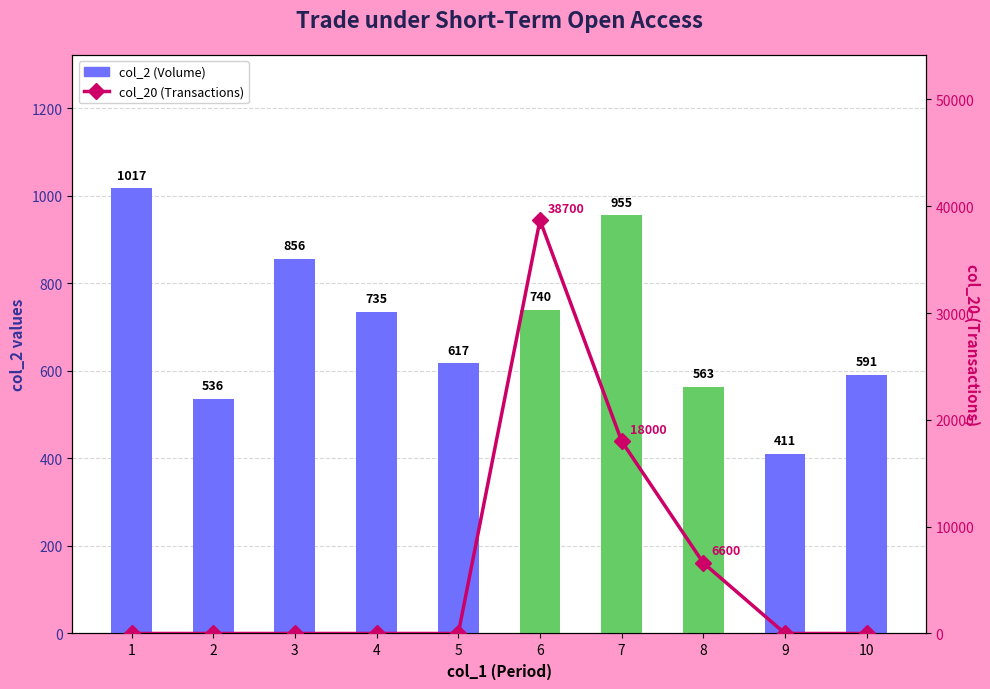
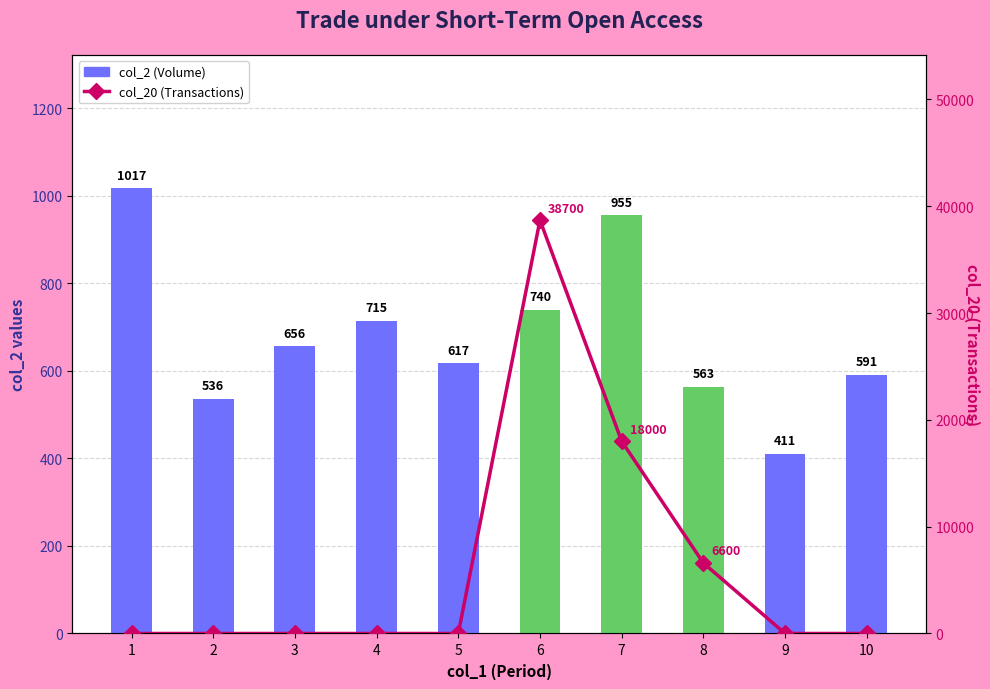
  {
    "col_2 (Volume)": {
      "1": 1017,
      "2": 536,
-     "3": 856,
-     "4": 735,
+     "3": 656,
+     "4": 715,
      "5": 617,
      "6": 740,
      "7": 955,
      "8": 563,
      "9": 411,
      "10": 591
    }
  }
